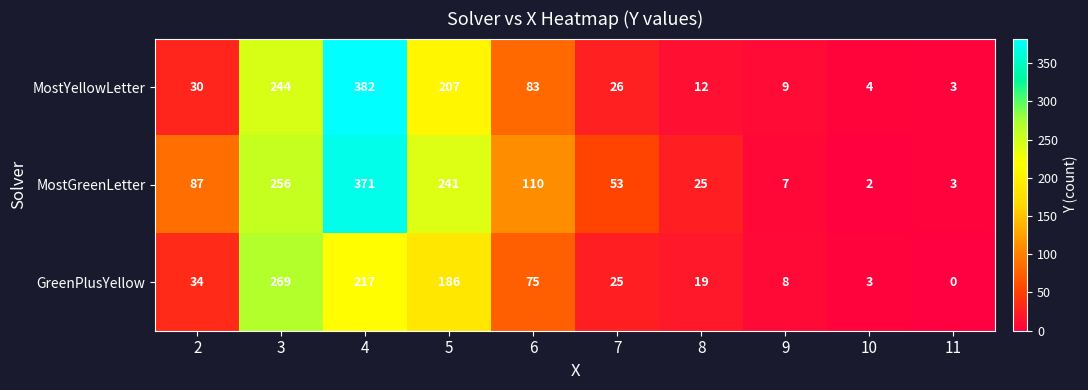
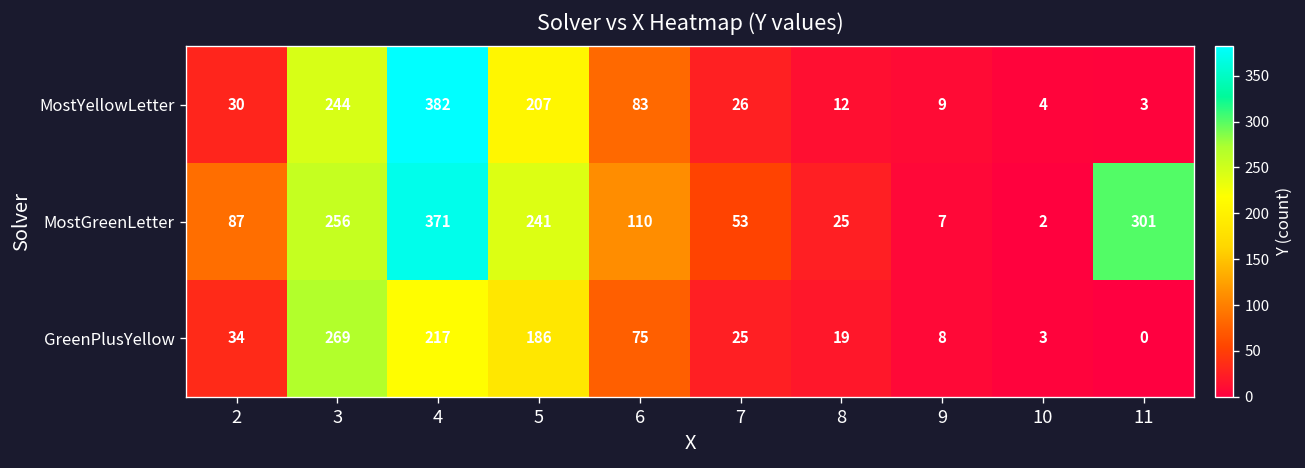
  {
    "MostYellowLetter": {
      "2": 30,
      "3": 244,
      "4": 382,
      "5": 207,
      "6": 83,
      "7": 26,
      "8": 12,
      "9": 9,
      "10": 4,
      "11": 3
    },
    "MostGreenLetter": {
      "2": 87,
      "3": 256,
      "4": 371,
      "5": 241,
      "6": 110,
      "7": 53,
      "8": 25,
      "9": 7,
      "10": 2,
-     "11": 3
+     "11": 301
    },
    "GreenPlusYellow": {
      "2": 34,
      "3": 269,
      "4": 217,
      "5": 186,
      "6": 75,
      "7": 25,
      "8": 19,
      "9": 8,
      "10": 3,
      "11": 0
    }
  }
